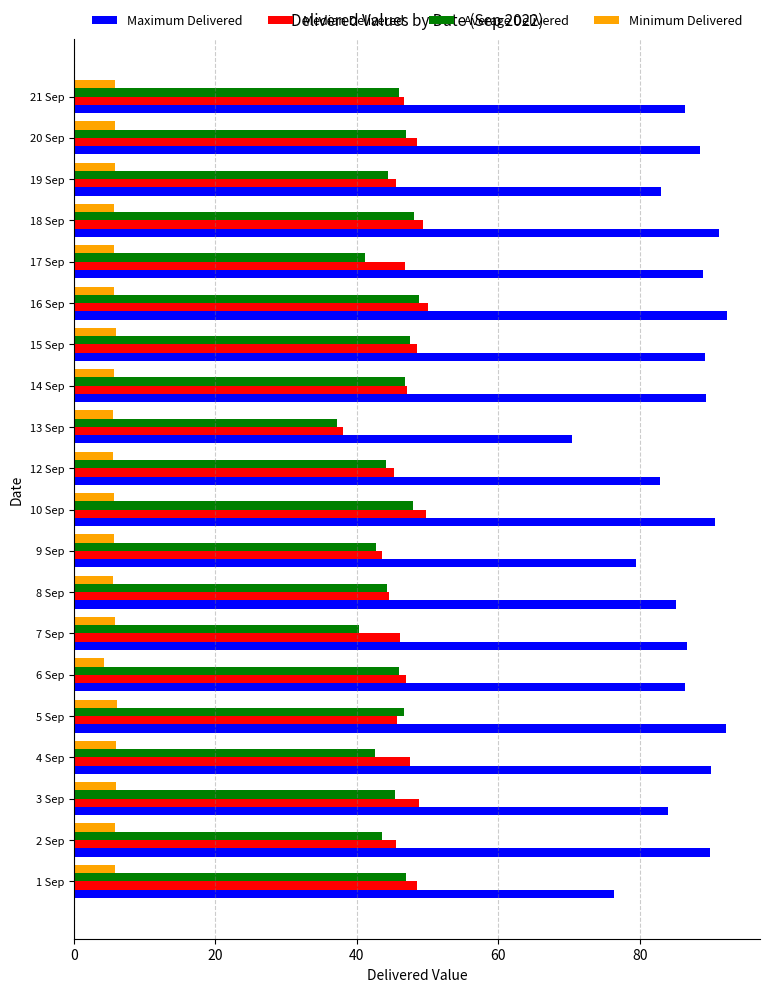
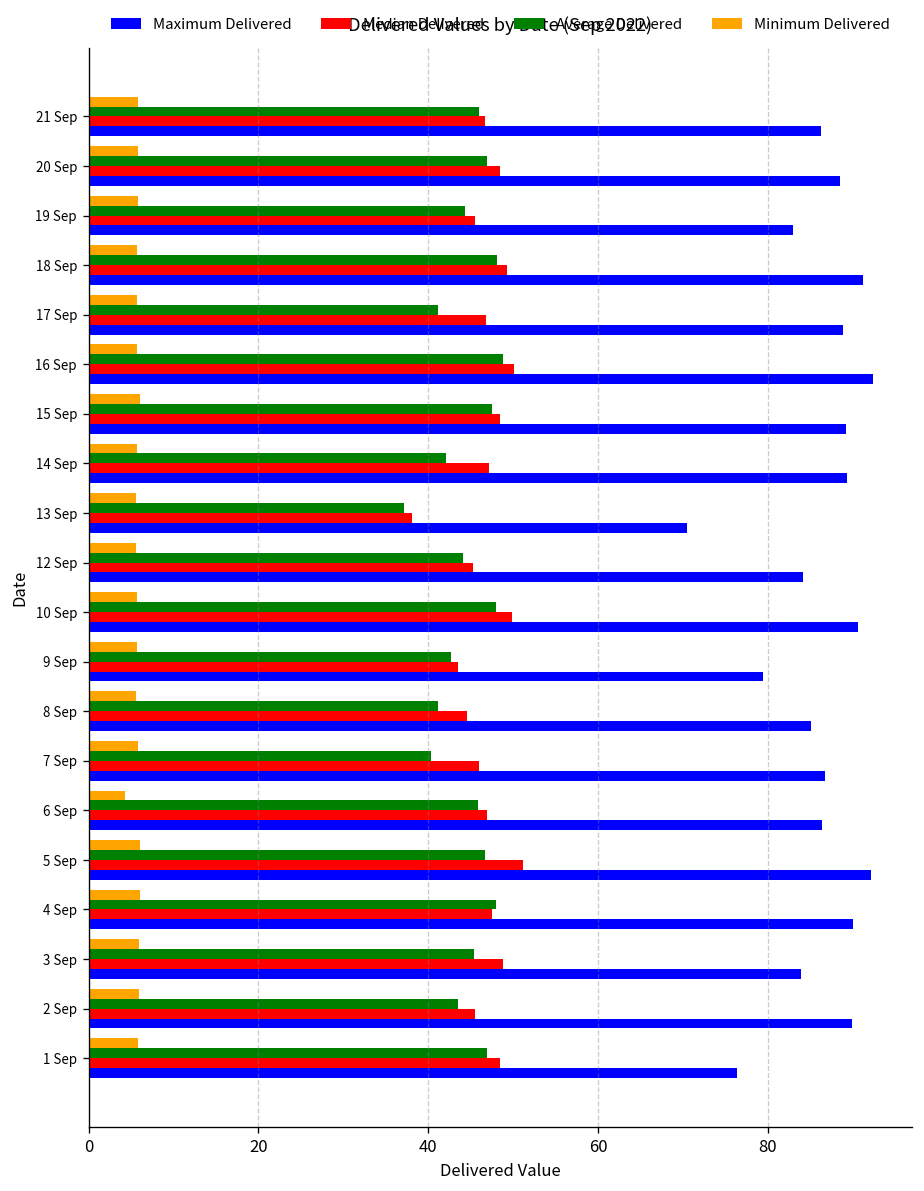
  {
    "Maximum Delivered": {
      "21 Sep": 86,
      "20 Sep": 89,
      "19 Sep": 83,
      "18 Sep": 91,
      "17 Sep": 89,
      "16 Sep": 92,
      "15 Sep": 89,
      "14 Sep": 89,
      "13 Sep": 70,
-     "12 Sep": 83,
+     "12 Sep": 84,
      "10 Sep": 91,
      "9 Sep": 79,
      "8 Sep": 85,
      "7 Sep": 87,
      "6 Sep": 86,
      "5 Sep": 92,
      "4 Sep": 90,
      "3 Sep": 84,
      "2 Sep": 90,
      "1 Sep": 76
    },
    "Median Delivered": {
      "21 Sep": 47,
      "20 Sep": 48,
      "19 Sep": 46,
      "18 Sep": 49,
      "17 Sep": 47,
      "16 Sep": 50,
      "15 Sep": 48,
      "14 Sep": 47,
      "13 Sep": 38,
      "12 Sep": 45,
      "10 Sep": 50,
      "9 Sep": 44,
      "8 Sep": 45,
      "7 Sep": 46,
      "6 Sep": 47,
-     "5 Sep": 46,
+     "5 Sep": 51,
      "4 Sep": 48,
      "3 Sep": 49,
      "2 Sep": 46,
      "1 Sep": 48
    },
    "Average Delivered": {
      "21 Sep": 46,
      "20 Sep": 47,
      "19 Sep": 44,
      "18 Sep": 48,
      "17 Sep": 41,
      "16 Sep": 49,
      "15 Sep": 48,
-     "14 Sep": 47,
+     "14 Sep": 42,
      "13 Sep": 37,
      "12 Sep": 44,
      "10 Sep": 48,
      "9 Sep": 43,
-     "8 Sep": 44,
+     "8 Sep": 41,
      "7 Sep": 40,
      "6 Sep": 46,
      "5 Sep": 47,
-     "4 Sep": 43,
+     "4 Sep": 48,
      "3 Sep": 45,
      "2 Sep": 43,
      "1 Sep": 47
    },
    "Minimum Delivered": {
      "21 Sep": 6,
      "20 Sep": 6,
      "19 Sep": 6,
      "18 Sep": 6,
      "17 Sep": 6,
      "16 Sep": 6,
      "15 Sep": 6,
      "14 Sep": 6,
      "13 Sep": 6,
      "12 Sep": 6,
      "10 Sep": 6,
      "9 Sep": 6,
      "8 Sep": 6,
      "7 Sep": 6,
      "6 Sep": 4,
      "5 Sep": 6,
      "4 Sep": 6,
      "3 Sep": 6,
      "2 Sep": 6,
      "1 Sep": 6
    }
  }
